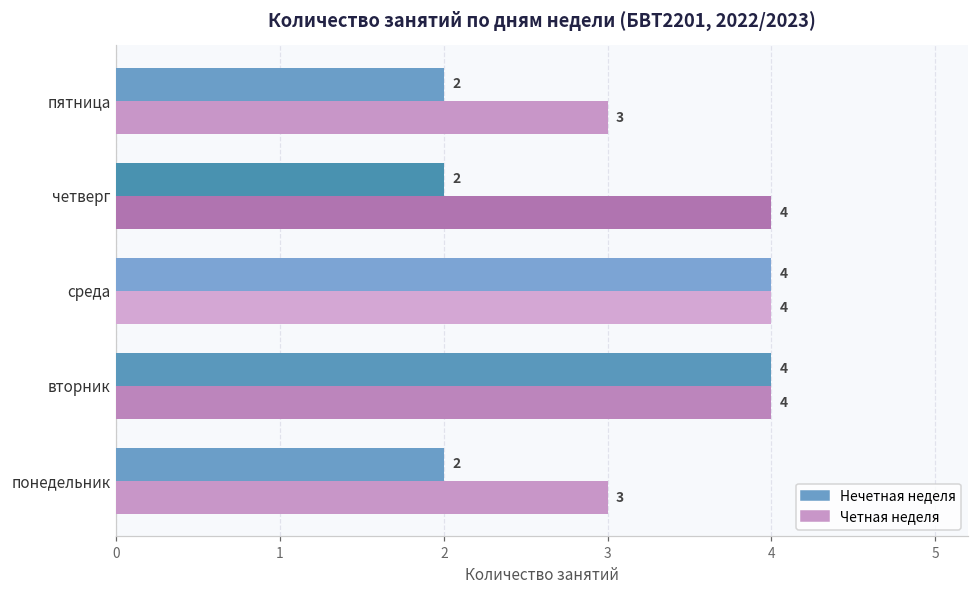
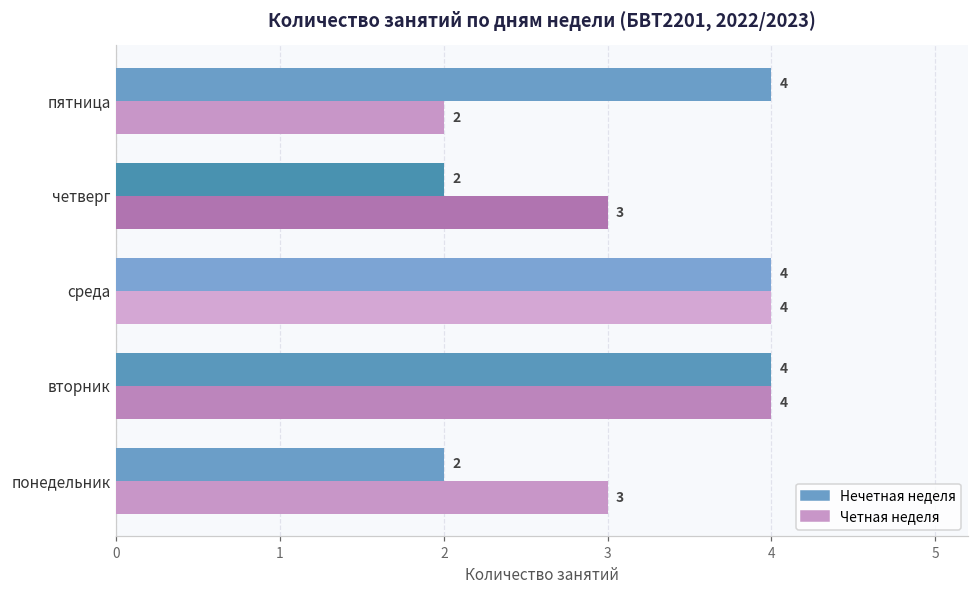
  {
    "Нечетная неделя": {
-     "пятница": 2,
+     "пятница": 4,
      "четверг": 2,
      "среда": 4,
      "вторник": 4,
      "понедельник": 2
    },
    "Четная неделя": {
-     "пятница": 3,
-     "четверг": 4,
+     "пятница": 2,
+     "четверг": 3,
      "среда": 4,
      "вторник": 4,
      "понедельник": 3
    }
  }
